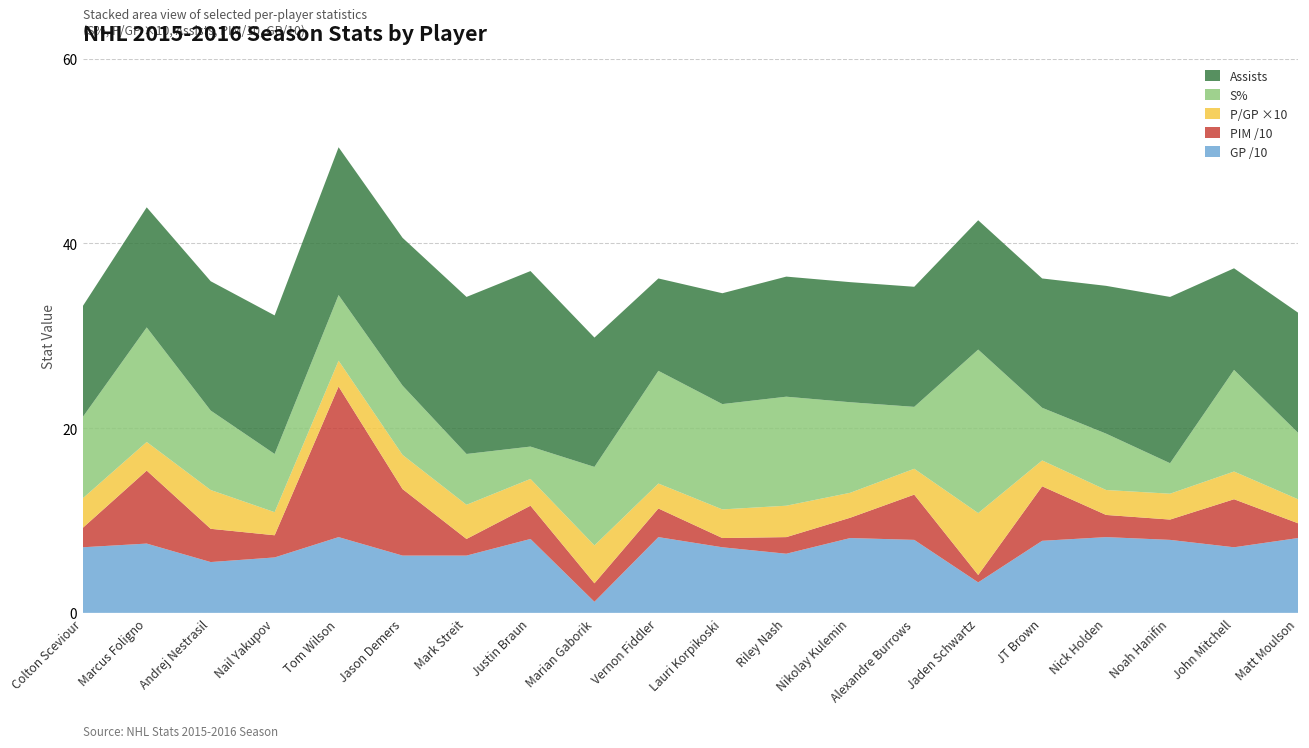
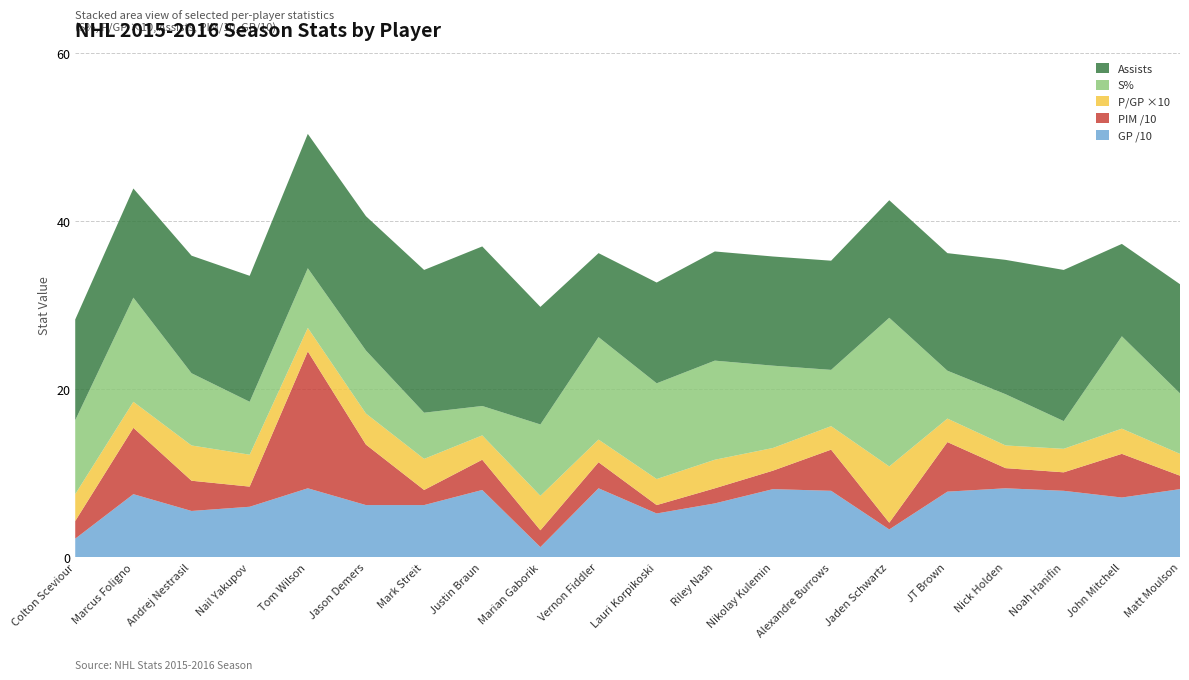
  {
    "GP /10": {
-     "Colton Sceviour": 7,
+     "Colton Sceviour": 2,
      "Marcus Foligno": 8,
      "Andrej Nestrasil": 6,
      "Nail Yakupov": 6,
      "Tom Wilson": 8,
      "Jason Demers": 6,
      "Mark Streit": 6,
      "Justin Braun": 8,
      "Marian Gaborik": 1,
      "Vernon Fiddler": 8,
-     "Lauri Korpikoski": 7,
+     "Lauri Korpikoski": 5,
      "Riley Nash": 6,
      "Nikolay Kulemin": 8,
      "Alexandre Burrows": 8,
      "Jaden Schwartz": 3,
      "JT Brown": 8,
      "Nick Holden": 8,
      "Noah Hanifin": 8,
      "John Mitchell": 7,
      "Matt Moulson": 8
    },
    "PIM /10": {
      "Colton Sceviour": 2,
      "Marcus Foligno": 8,
      "Andrej Nestrasil": 4,
      "Nail Yakupov": 2,
      "Tom Wilson": 16,
      "Jason Demers": 7,
      "Mark Streit": 2,
      "Justin Braun": 4,
      "Marian Gaborik": 2,
      "Vernon Fiddler": 3,
      "Lauri Korpikoski": 1,
      "Riley Nash": 2,
      "Nikolay Kulemin": 2,
      "Alexandre Burrows": 5,
      "Jaden Schwartz": 1,
      "JT Brown": 6,
      "Nick Holden": 2,
      "Noah Hanifin": 2,
      "John Mitchell": 5,
      "Matt Moulson": 2
    },
    "P/GP ×10": {
      "Colton Sceviour": 3,
      "Marcus Foligno": 3,
      "Andrej Nestrasil": 4,
-     "Nail Yakupov": 3,
+     "Nail Yakupov": 4,
      "Tom Wilson": 3,
      "Jason Demers": 4,
      "Mark Streit": 4,
      "Justin Braun": 3,
      "Marian Gaborik": 4,
      "Vernon Fiddler": 3,
      "Lauri Korpikoski": 3,
      "Riley Nash": 3,
      "Nikolay Kulemin": 3,
      "Alexandre Burrows": 3,
      "Jaden Schwartz": 7,
      "JT Brown": 3,
      "Nick Holden": 3,
      "Noah Hanifin": 3,
      "John Mitchell": 3,
      "Matt Moulson": 3
    },
    "S%": {
      "Colton Sceviour": 9,
      "Marcus Foligno": 12,
      "Andrej Nestrasil": 9,
      "Nail Yakupov": 6,
      "Tom Wilson": 7,
      "Jason Demers": 8,
      "Mark Streit": 6,
      "Justin Braun": 4,
      "Marian Gaborik": 9,
      "Vernon Fiddler": 12,
      "Lauri Korpikoski": 11,
      "Riley Nash": 12,
      "Nikolay Kulemin": 10,
      "Alexandre Burrows": 7,
      "Jaden Schwartz": 18,
      "JT Brown": 6,
      "Nick Holden": 6,
      "Noah Hanifin": 3,
      "John Mitchell": 11,
      "Matt Moulson": 7
    },
    "Assists": {
      "Colton Sceviour": 12,
      "Marcus Foligno": 13,
      "Andrej Nestrasil": 14,
      "Nail Yakupov": 15,
      "Tom Wilson": 16,
      "Jason Demers": 16,
      "Mark Streit": 17,
      "Justin Braun": 19,
      "Marian Gaborik": 14,
      "Vernon Fiddler": 10,
      "Lauri Korpikoski": 12,
      "Riley Nash": 13,
      "Nikolay Kulemin": 13,
      "Alexandre Burrows": 13,
      "Jaden Schwartz": 14,
      "JT Brown": 14,
      "Nick Holden": 16,
      "Noah Hanifin": 18,
      "John Mitchell": 11,
      "Matt Moulson": 13
    }
  }
